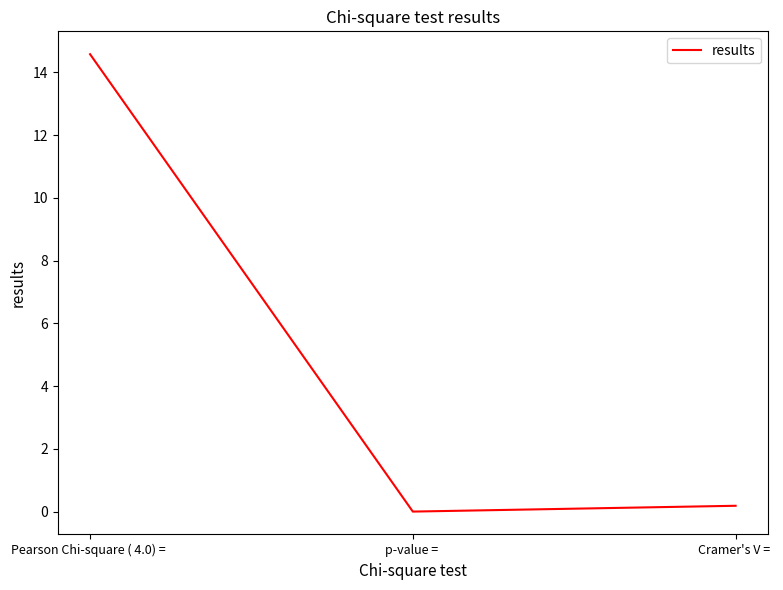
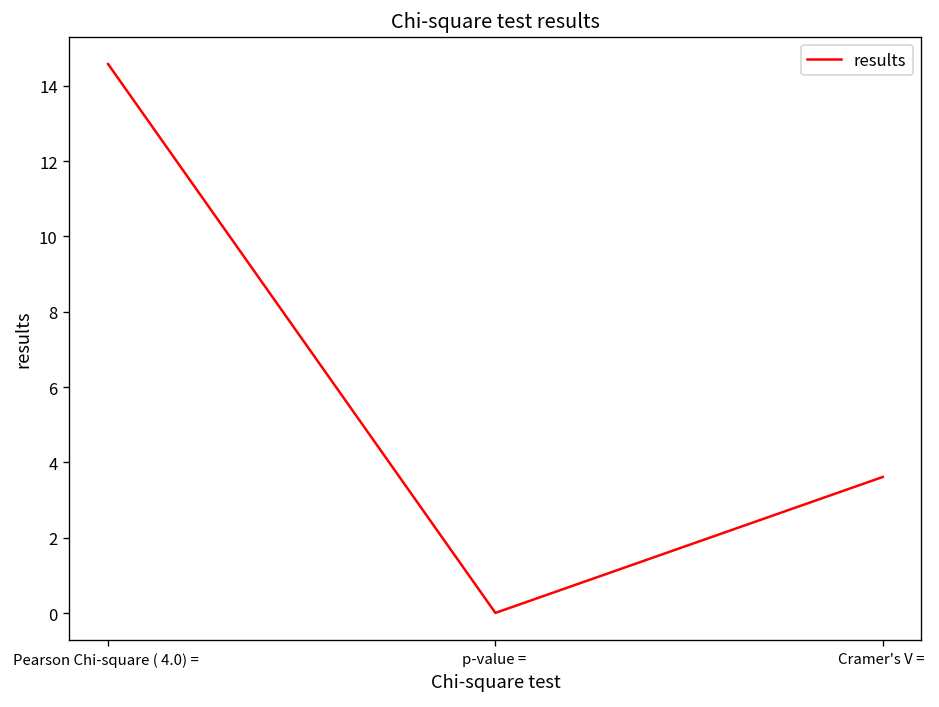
  {
    "Pearson Chi-square ( 4.0) =": 14.6,
    "p-value =": 0.0,
-   "Cramer's V =": 0.2
+   "Cramer's V =": 3.6
  }
